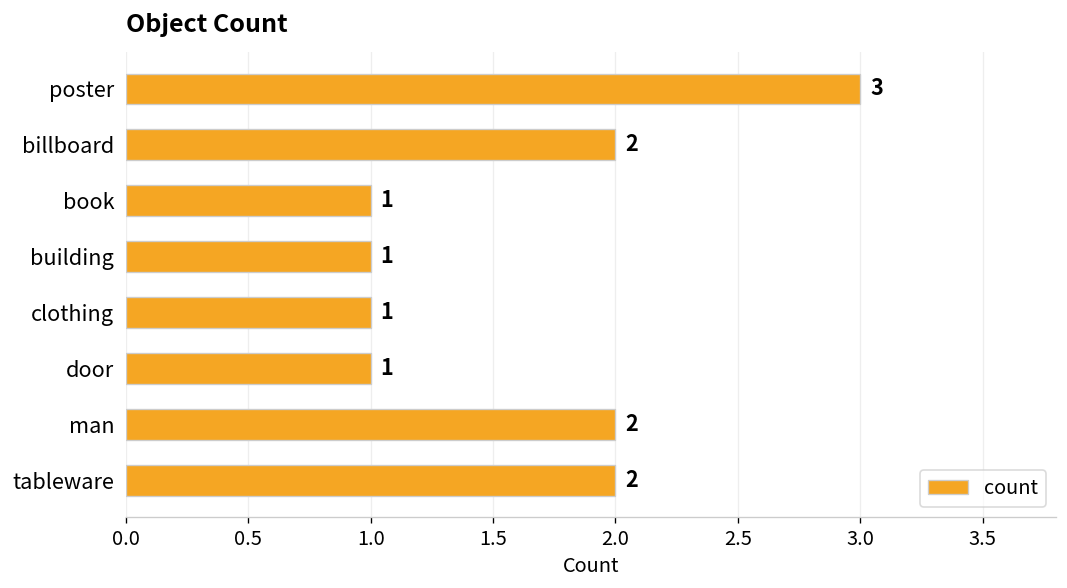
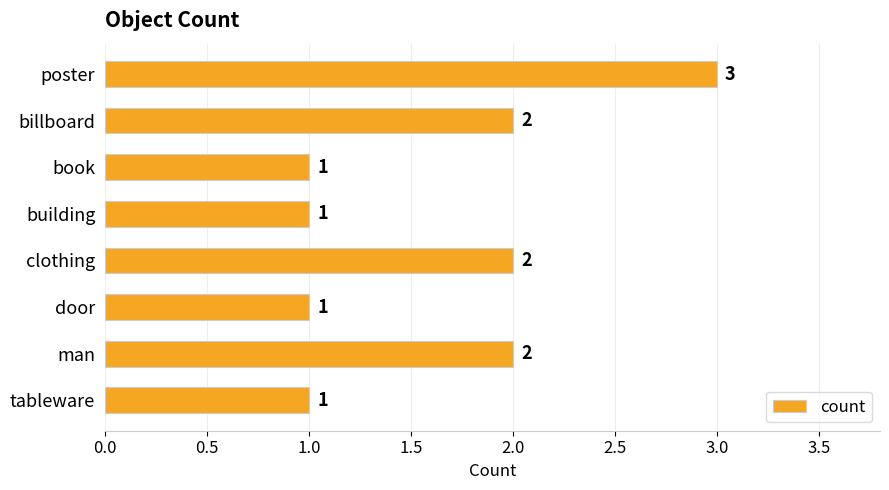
  {
    "poster": 3,
    "billboard": 2,
    "book": 1,
    "building": 1,
-   "clothing": 1,
+   "clothing": 2,
    "door": 1,
    "man": 2,
-   "tableware": 2
+   "tableware": 1
  }
